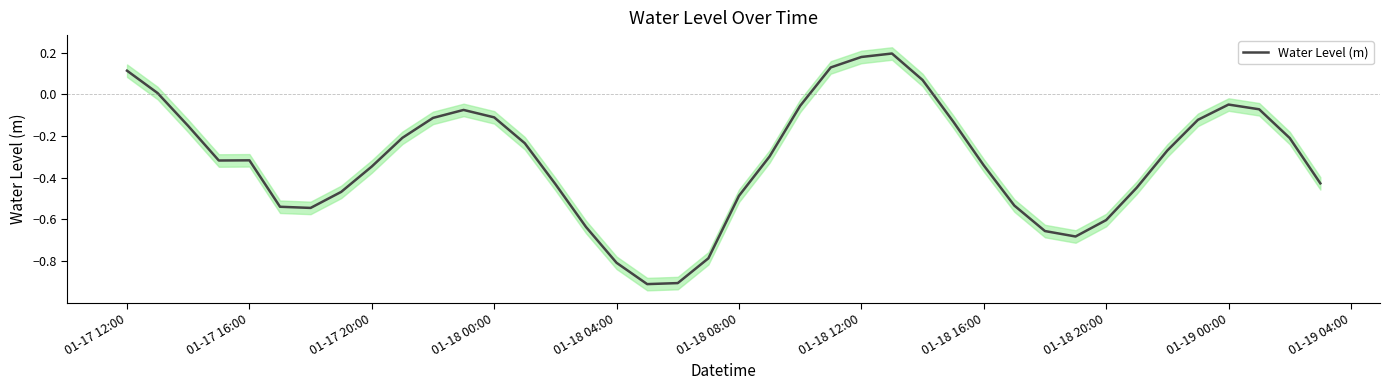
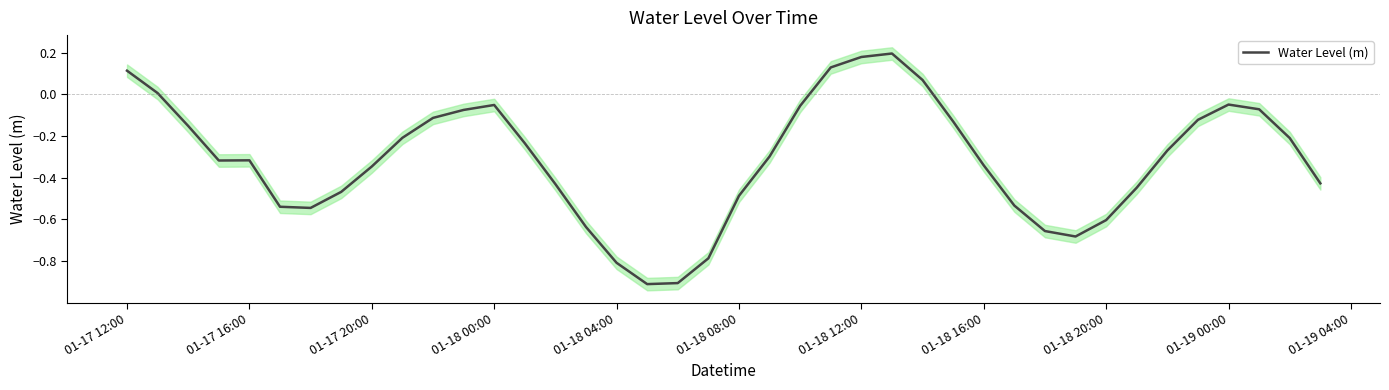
  {
    "Water Level (m)": {
      "01-17 12:00": 0.11,
      "01-17 16:00": -0.32,
      "01-17 20:00": -0.35,
-     "01-18 00:00": -0.11,
+     "01-18 00:00": -0.05,
      "01-18 04:00": -0.81,
      "01-18 08:00": -0.49,
      "01-18 12:00": 0.18,
      "01-18 16:00": -0.34,
      "01-18 20:00": -0.60,
      "01-19 00:00": -0.05
    }
  }
